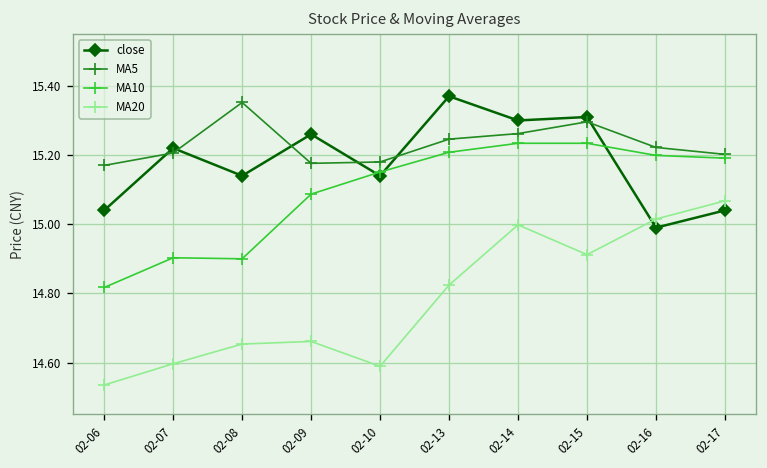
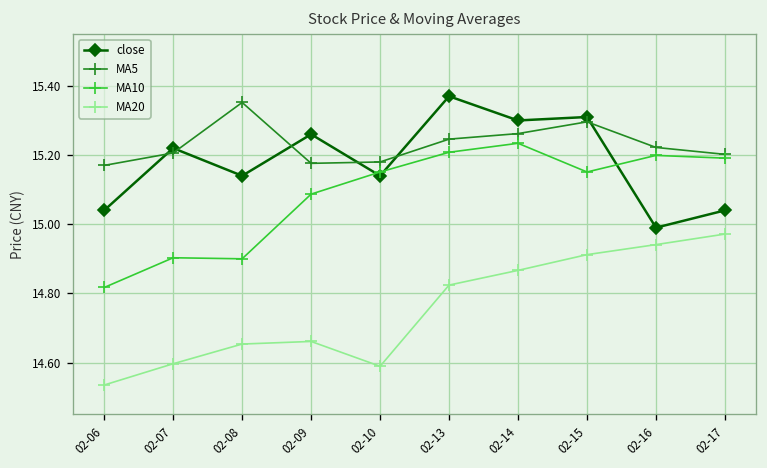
  {
    "close": {
      "02-06": 15.04,
      "02-07": 15.22,
      "02-08": 15.14,
      "02-09": 15.26,
      "02-10": 15.14,
      "02-13": 15.37,
      "02-14": 15.30,
      "02-15": 15.31,
      "02-16": 14.99,
      "02-17": 15.04
    },
    "MA5": {
      "02-06": 15.17,
      "02-07": 15.21,
      "02-08": 15.35,
      "02-09": 15.18,
      "02-10": 15.18,
      "02-13": 15.25,
      "02-14": 15.26,
      "02-15": 15.30,
      "02-16": 15.22,
      "02-17": 15.20
    },
    "MA10": {
      "02-06": 14.82,
      "02-07": 14.90,
      "02-08": 14.90,
      "02-09": 15.09,
      "02-10": 15.15,
      "02-13": 15.21,
      "02-14": 15.23,
-     "02-15": 15.23,
+     "02-15": 15.15,
      "02-16": 15.20,
      "02-17": 15.19
    },
    "MA20": {
      "02-06": 14.54,
      "02-07": 14.60,
      "02-08": 14.65,
      "02-09": 14.66,
      "02-10": 14.59,
      "02-13": 14.82,
-     "02-14": 15.00,
+     "02-14": 14.87,
      "02-15": 14.91,
-     "02-16": 15.02,
-     "02-17": 15.07
+     "02-16": 14.94,
+     "02-17": 14.97
    }
  }
